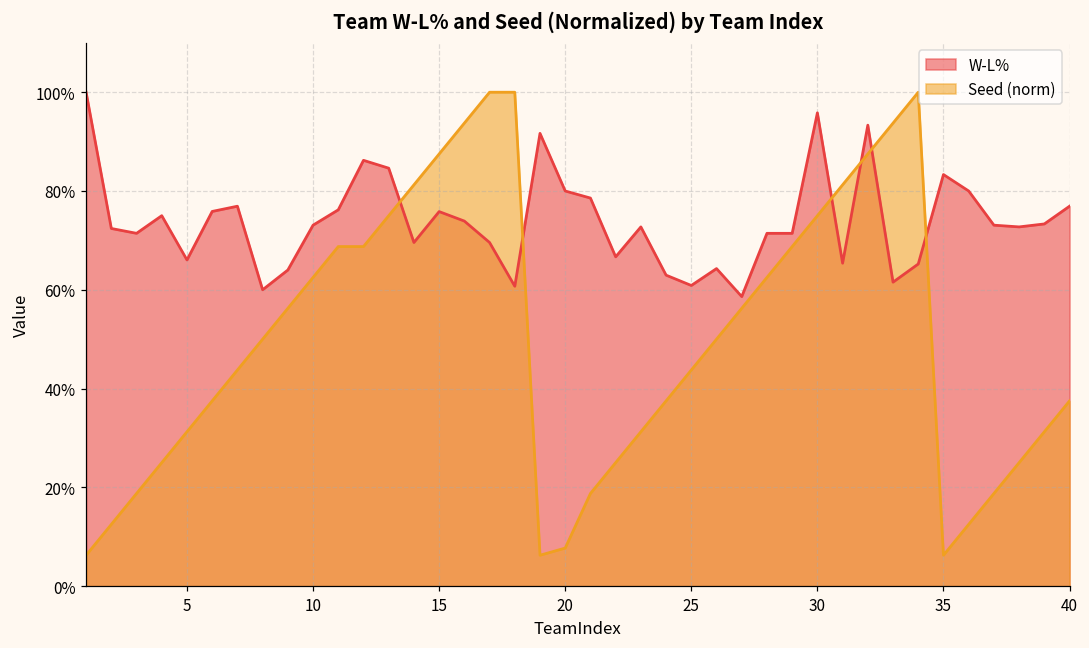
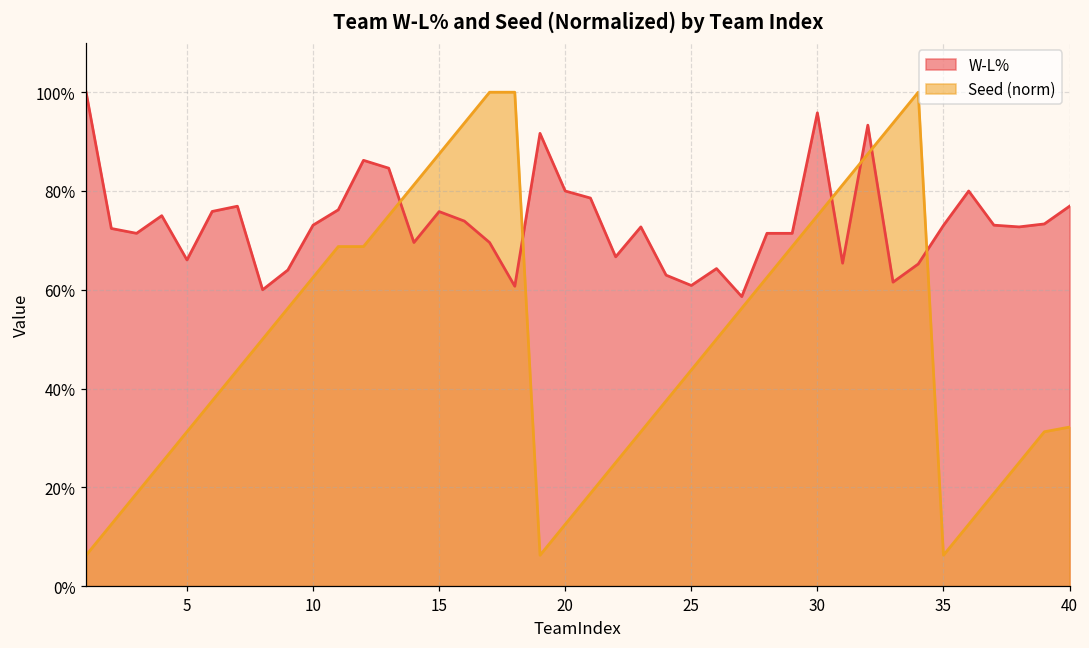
  {
    "W-L%": {
      "5": "66%",
      "10": "73%",
      "15": "76%",
      "20": "80%",
      "25": "61%",
      "30": "96%",
-     "35": "83%",
+     "35": "73%",
      "40": "77%"
    },
    "Seed (norm)": {
      "5": "31%",
      "10": "63%",
      "15": "88%",
-     "20": "8%",
+     "20": "13%",
      "25": "44%",
      "30": "75%",
      "35": "6%",
-     "40": "38%"
+     "40": "32%"
    }
  }
